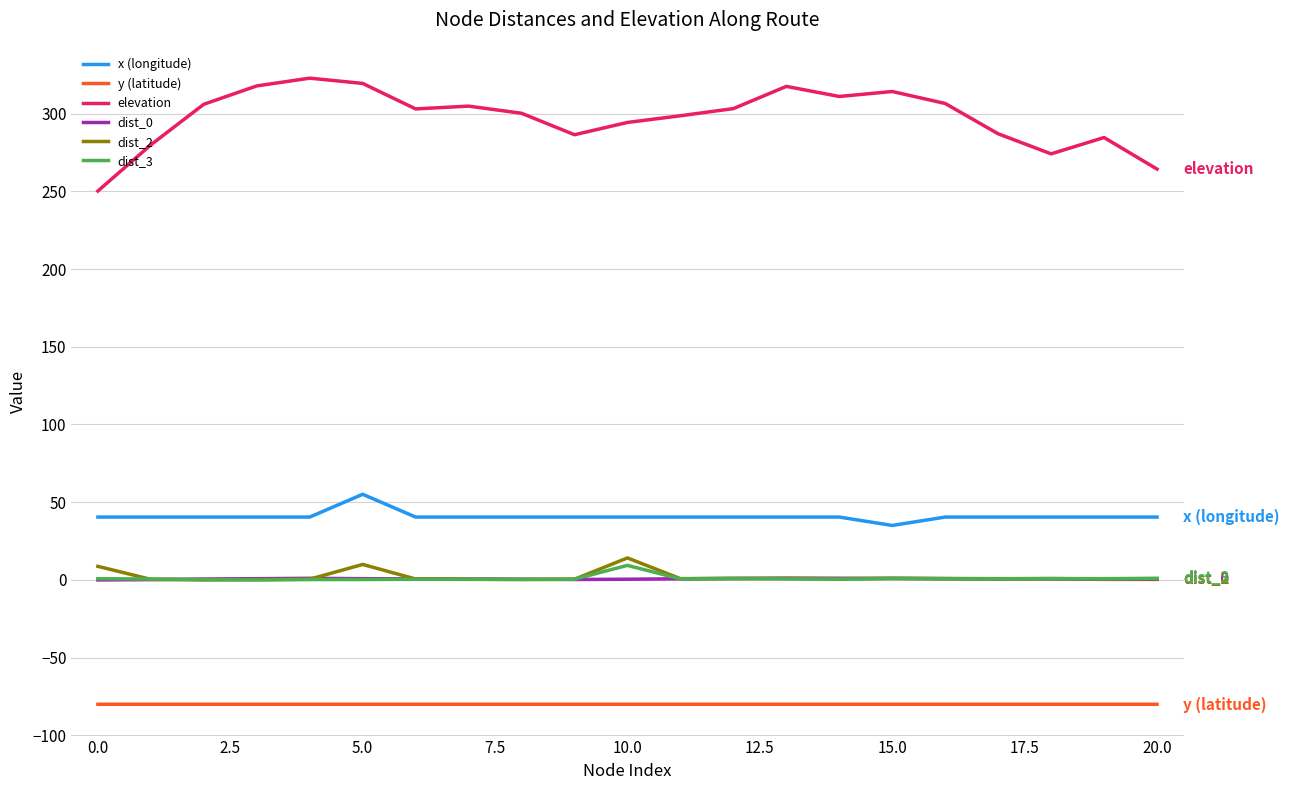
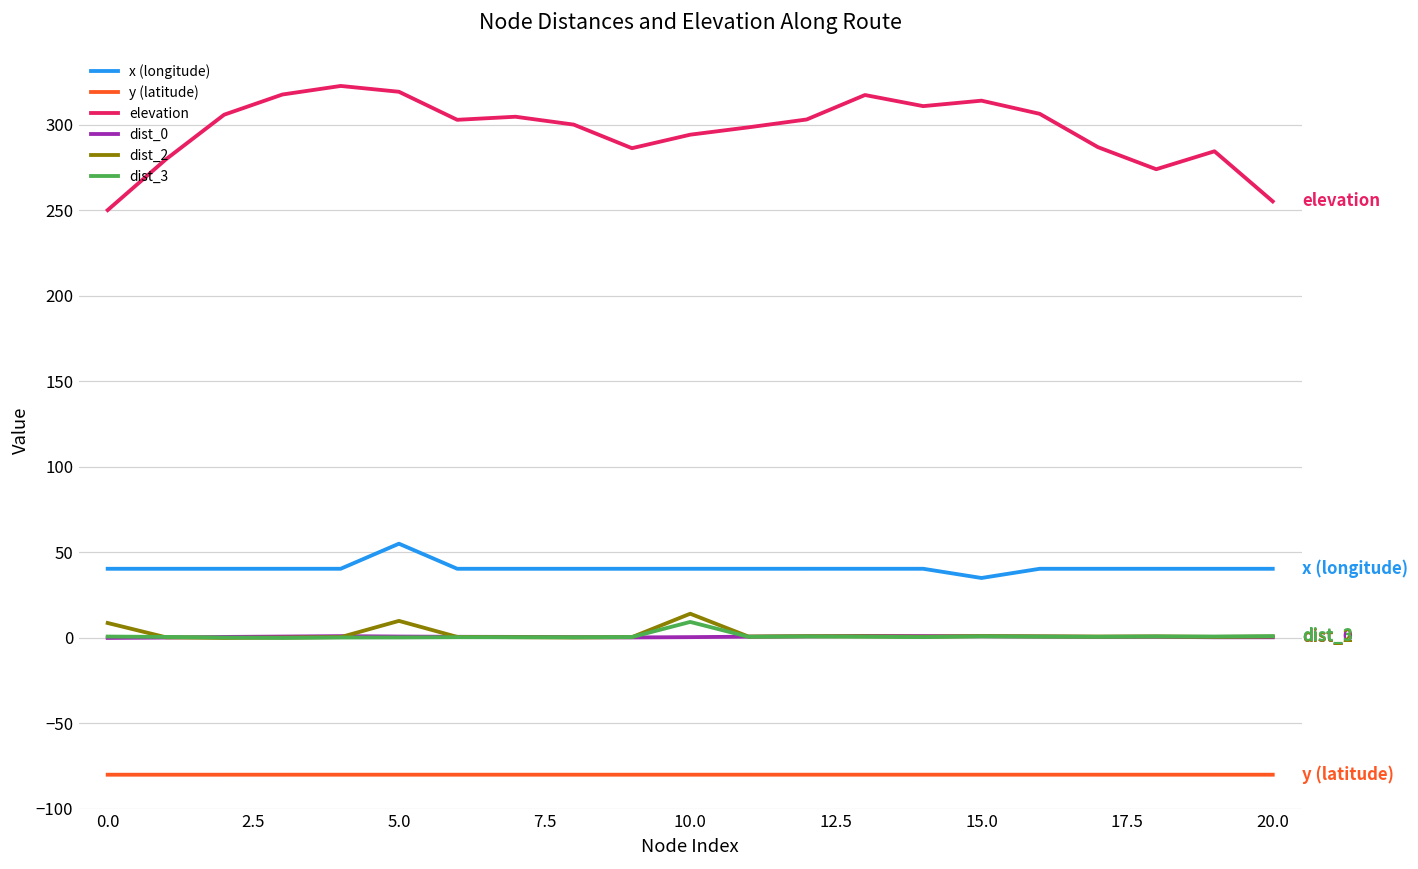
  {
    "x (longitude)": {
      "0.0": 40,
      "5.0": 55,
      "10.0": 40,
      "15.0": 35,
      "20.0": 40
    },
    "y (latitude)": {
      "0.0": -80,
      "5.0": -80,
      "10.0": -80,
      "15.0": -80,
      "20.0": -80
    },
    "elevation": {
      "0.0": 250,
      "5.0": 319,
      "10.0": 294,
      "15.0": 314,
-     "20.0": 264
+     "20.0": 255
    },
    "dist_0": {
      "10.0": 0
    },
    "dist_2": {
      "0.0": 9,
      "5.0": 10,
      "10.0": 14
    },
    "dist_3": {
      "10.0": 9
    }
  }
